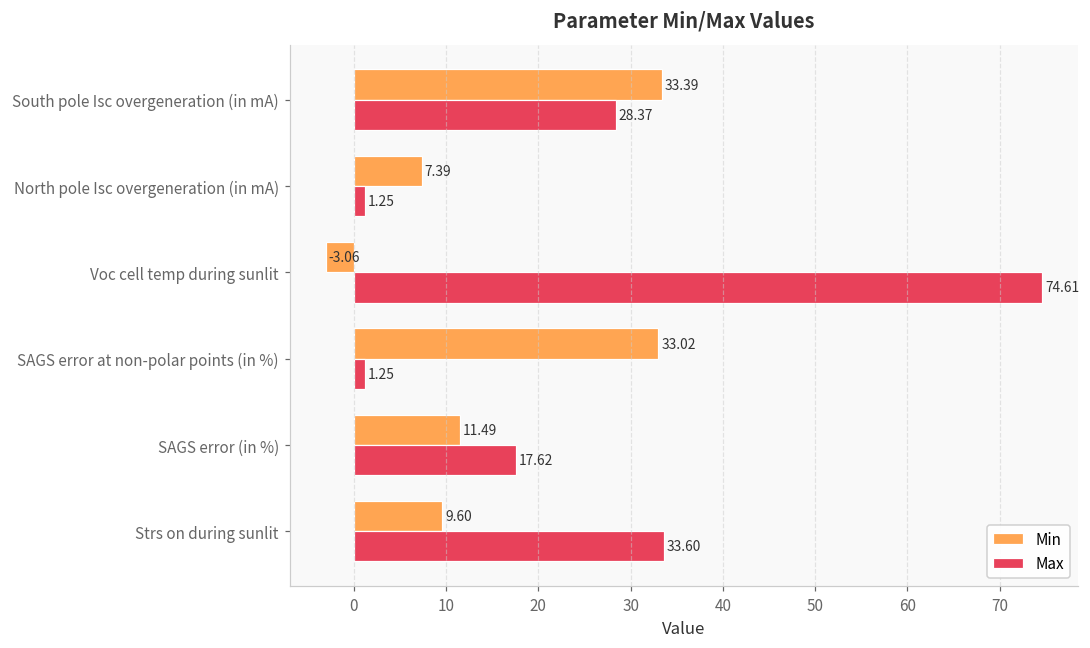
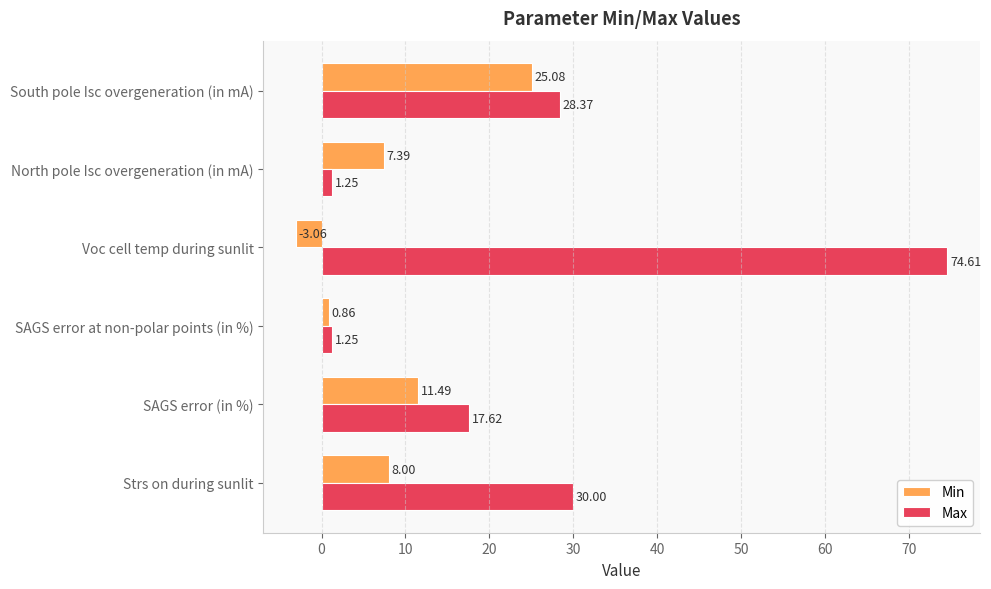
  {
    "Min": {
-     "South pole Isc overgeneration (in mA)": 33.39,
+     "South pole Isc overgeneration (in mA)": 25.08,
      "North pole Isc overgeneration (in mA)": 7.39,
      "Voc cell temp during sunlit": -3.06,
-     "SAGS error at non-polar points (in %)": 33.02,
+     "SAGS error at non-polar points (in %)": 0.86,
      "SAGS error (in %)": 11.49,
-     "Strs on during sunlit": 9.60
+     "Strs on during sunlit": 8.00
    },
    "Max": {
      "South pole Isc overgeneration (in mA)": 28.37,
      "North pole Isc overgeneration (in mA)": 1.25,
      "Voc cell temp during sunlit": 74.61,
      "SAGS error at non-polar points (in %)": 1.25,
      "SAGS error (in %)": 17.62,
-     "Strs on during sunlit": 33.60
+     "Strs on during sunlit": 30.00
    }
  }
